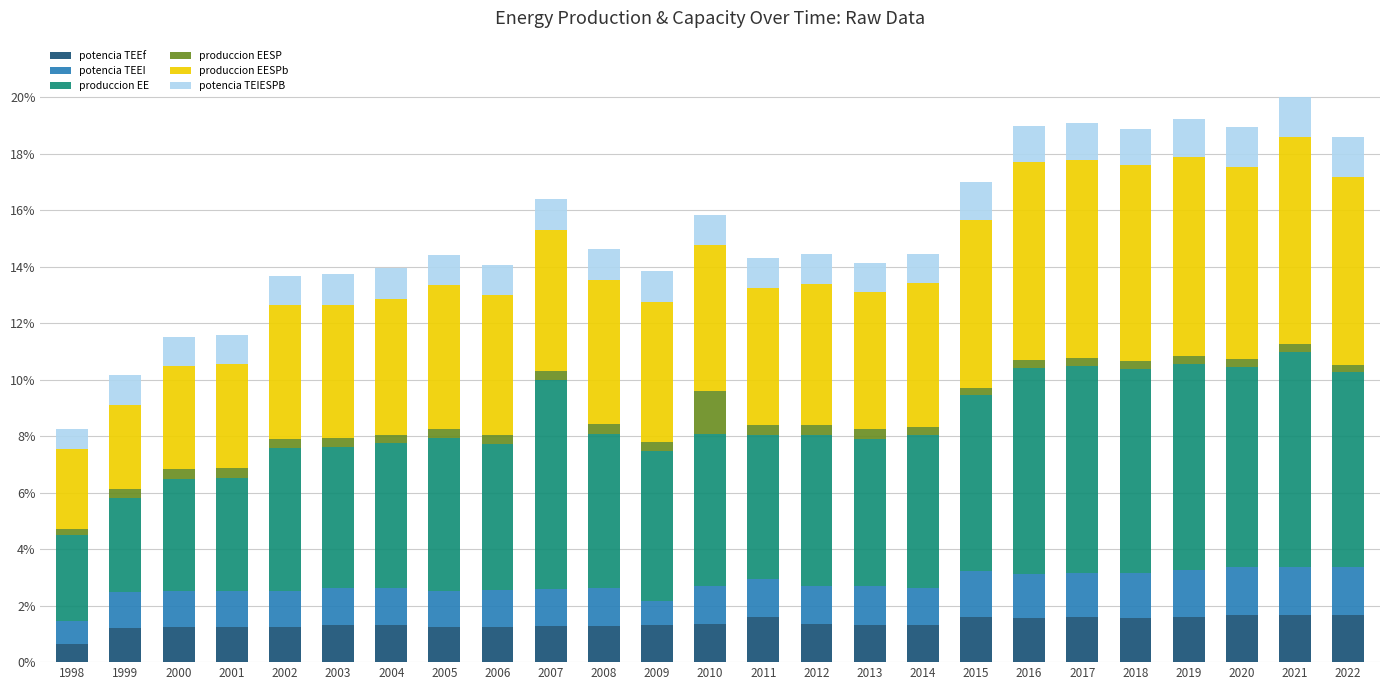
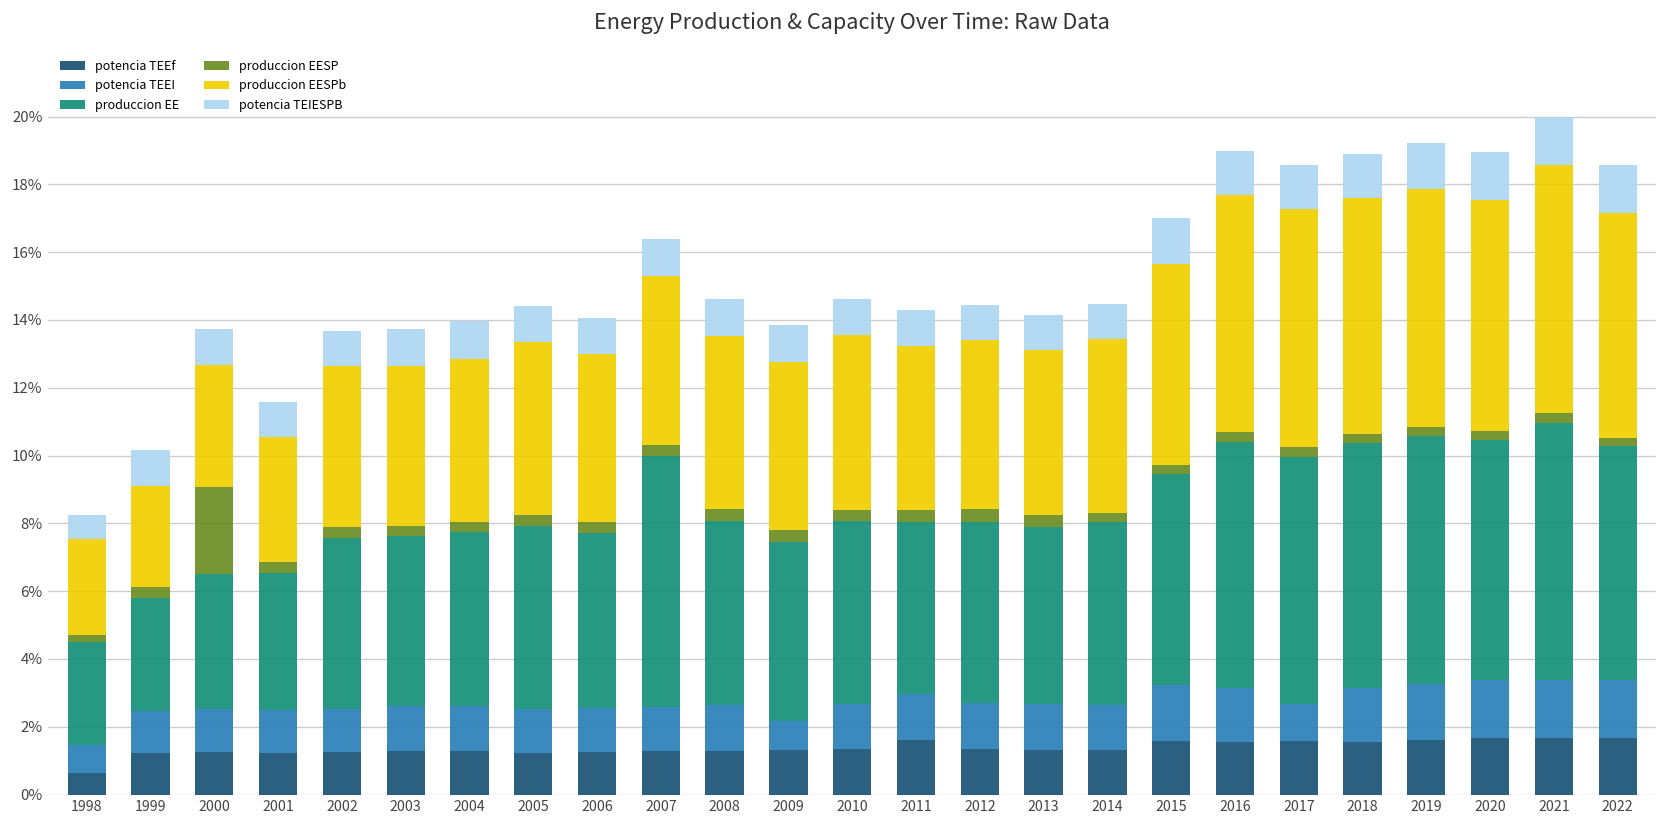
  {
    "potencia TEEf": {
      "1998": "0.6%",
      "1999": "1.2%",
      "2000": "1.3%",
      "2001": "1.2%",
      "2002": "1.3%",
      "2003": "1.3%",
      "2004": "1.3%",
      "2005": "1.2%",
      "2006": "1.3%",
      "2007": "1.3%",
      "2008": "1.3%",
      "2009": "1.3%",
      "2010": "1.3%",
      "2011": "1.6%",
      "2012": "1.3%",
      "2013": "1.3%",
      "2014": "1.3%",
      "2015": "1.6%",
      "2016": "1.6%",
      "2017": "1.6%",
      "2018": "1.6%",
      "2019": "1.6%",
      "2020": "1.7%",
      "2021": "1.7%",
      "2022": "1.7%"
    },
    "potencia TEEI": {
      "1998": "0.8%",
      "1999": "1.3%",
      "2000": "1.3%",
      "2001": "1.3%",
      "2002": "1.3%",
      "2003": "1.3%",
      "2004": "1.3%",
      "2005": "1.3%",
      "2006": "1.3%",
      "2007": "1.3%",
      "2008": "1.3%",
      "2009": "0.9%",
      "2010": "1.3%",
      "2011": "1.4%",
      "2012": "1.4%",
      "2013": "1.4%",
      "2014": "1.3%",
      "2015": "1.7%",
      "2016": "1.6%",
-     "2017": "1.6%",
+     "2017": "1.1%",
      "2018": "1.6%",
      "2019": "1.6%",
      "2020": "1.7%",
      "2021": "1.7%",
      "2022": "1.7%"
    },
    "produccion EE": {
      "1998": "3.0%",
      "1999": "3.3%",
      "2000": "4.0%",
      "2001": "4.0%",
      "2002": "5.1%",
      "2003": "5.0%",
      "2004": "5.1%",
      "2005": "5.4%",
      "2006": "5.2%",
      "2007": "7.4%",
      "2008": "5.5%",
      "2009": "5.3%",
      "2010": "5.4%",
      "2011": "5.1%",
      "2012": "5.3%",
      "2013": "5.2%",
      "2014": "5.4%",
      "2015": "6.2%",
      "2016": "7.3%",
      "2017": "7.3%",
      "2018": "7.2%",
      "2019": "7.3%",
      "2020": "7.1%",
      "2021": "7.6%",
      "2022": "6.9%"
    },
    "produccion EESP": {
      "1998": "0.2%",
      "1999": "0.3%",
-     "2000": "0.4%",
+     "2000": "2.6%",
      "2001": "0.3%",
      "2002": "0.3%",
      "2003": "0.3%",
      "2004": "0.3%",
      "2005": "0.3%",
      "2006": "0.3%",
      "2007": "0.3%",
      "2008": "0.4%",
      "2009": "0.3%",
-     "2010": "1.5%",
+     "2010": "0.3%",
      "2011": "0.4%",
      "2012": "0.4%",
      "2013": "0.3%",
      "2014": "0.3%",
      "2015": "0.3%",
      "2016": "0.3%",
      "2017": "0.3%",
      "2018": "0.3%",
      "2019": "0.3%",
      "2020": "0.3%",
      "2021": "0.3%",
      "2022": "0.3%"
    },
    "produccion EESPb": {
      "1998": "2.8%",
      "1999": "3.0%",
      "2000": "3.6%",
      "2001": "3.7%",
      "2002": "4.7%",
      "2003": "4.7%",
      "2004": "4.8%",
      "2005": "5.1%",
      "2006": "4.9%",
      "2007": "5.0%",
      "2008": "5.1%",
      "2009": "5.0%",
      "2010": "5.2%",
      "2011": "4.8%",
      "2012": "5.0%",
      "2013": "4.9%",
      "2014": "5.1%",
      "2015": "5.9%",
      "2016": "7.0%",
      "2017": "7.0%",
      "2018": "7.0%",
      "2019": "7.0%",
      "2020": "6.8%",
      "2021": "7.3%",
      "2022": "6.6%"
    },
    "potencia TEIESPB": {
      "1998": "0.7%",
      "1999": "1.0%",
      "2000": "1.0%",
      "2001": "1.0%",
      "2002": "1.0%",
      "2003": "1.1%",
      "2004": "1.1%",
      "2005": "1.0%",
      "2006": "1.1%",
      "2007": "1.1%",
      "2008": "1.1%",
      "2009": "1.1%",
      "2010": "1.1%",
      "2011": "1.0%",
      "2012": "1.0%",
      "2013": "1.0%",
      "2014": "1.0%",
      "2015": "1.3%",
      "2016": "1.3%",
      "2017": "1.3%",
      "2018": "1.3%",
      "2019": "1.4%",
      "2020": "1.4%",
      "2021": "1.4%",
      "2022": "1.4%"
    }
  }
